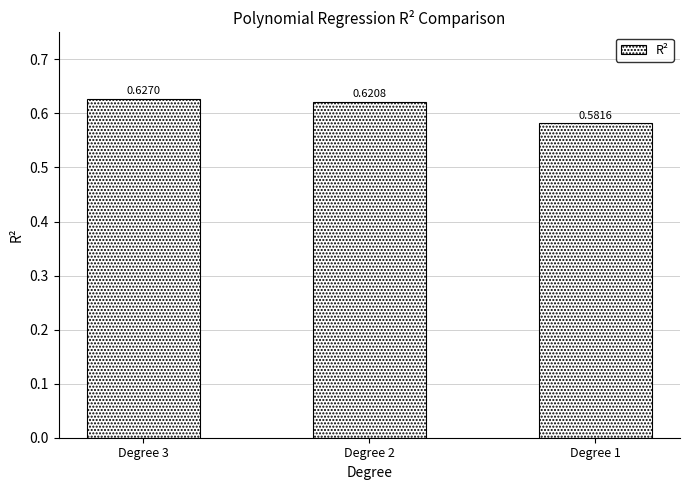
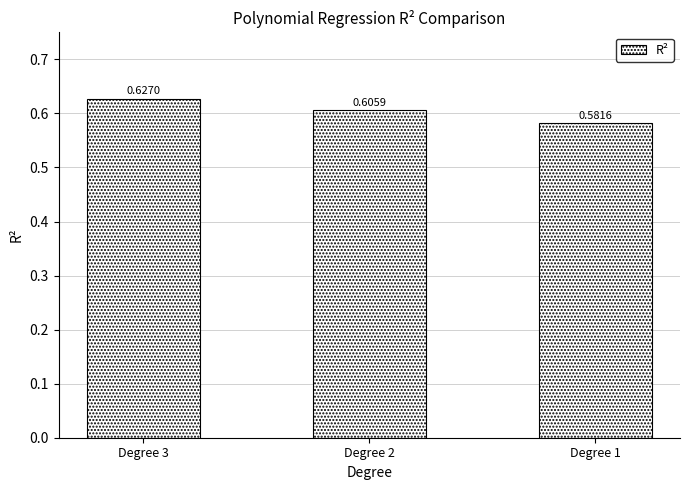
  {
    "Degree 3": 0.6270,
-   "Degree 2": 0.6208,
+   "Degree 2": 0.6059,
    "Degree 1": 0.5816
  }
